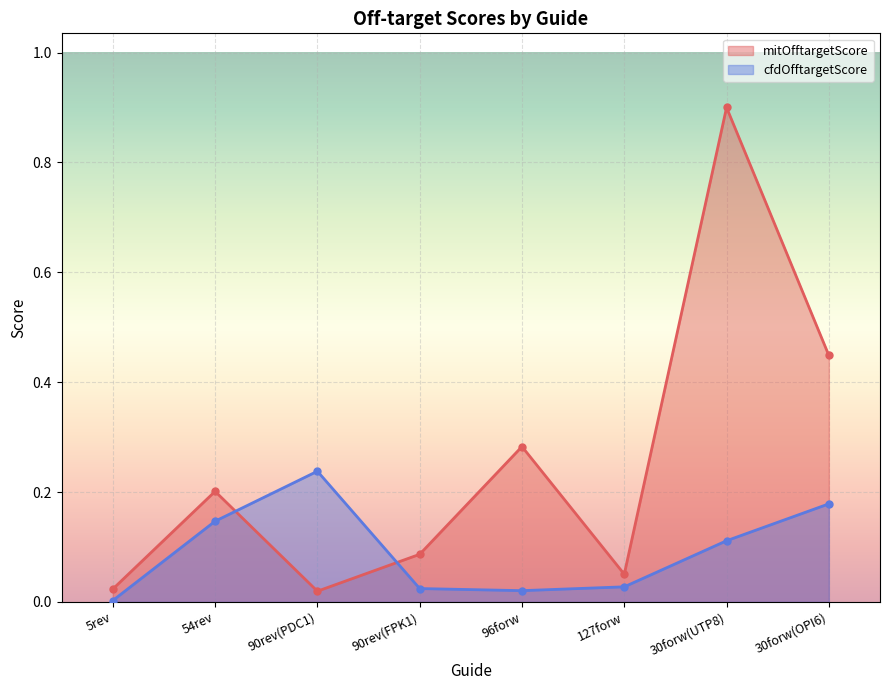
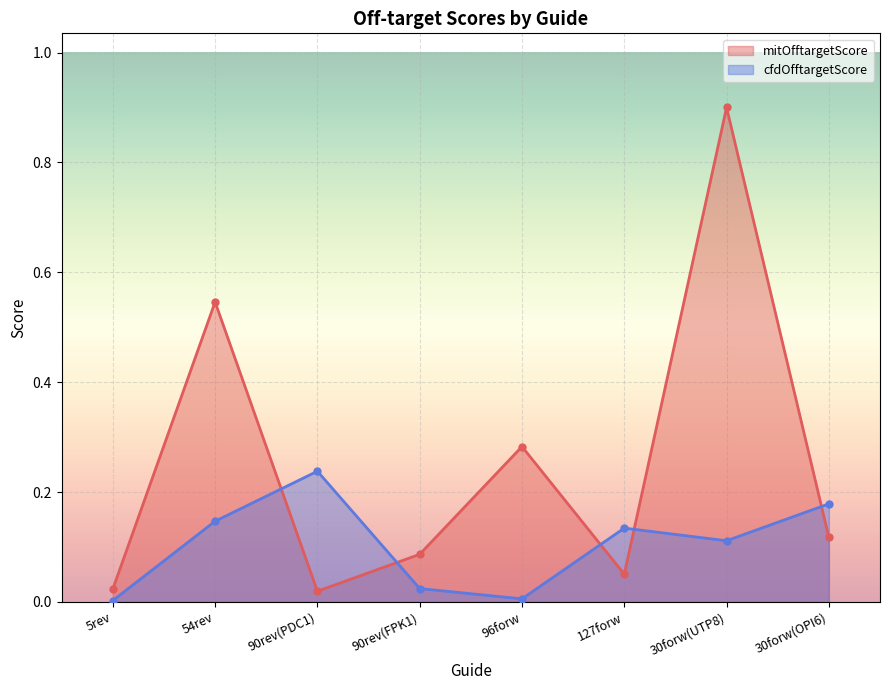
  {
    "mitOfftargetScore": {
      "5rev": 0.02,
-     "54rev": 0.20,
+     "54rev": 0.55,
      "90rev(PDC1)": 0.02,
      "90rev(FPK1)": 0.09,
      "96forw": 0.28,
      "127forw": 0.05,
      "30forw(UTP8)": 0.90,
-     "30forw(OPI6)": 0.45
+     "30forw(OPI6)": 0.12
    },
    "cfdOfftargetScore": {
      "5rev": 0.00,
      "54rev": 0.15,
      "90rev(PDC1)": 0.24,
      "90rev(FPK1)": 0.02,
-     "96forw": 0.02,
-     "127forw": 0.03,
+     "96forw": 0.01,
+     "127forw": 0.13,
      "30forw(UTP8)": 0.11,
      "30forw(OPI6)": 0.18
    }
  }
